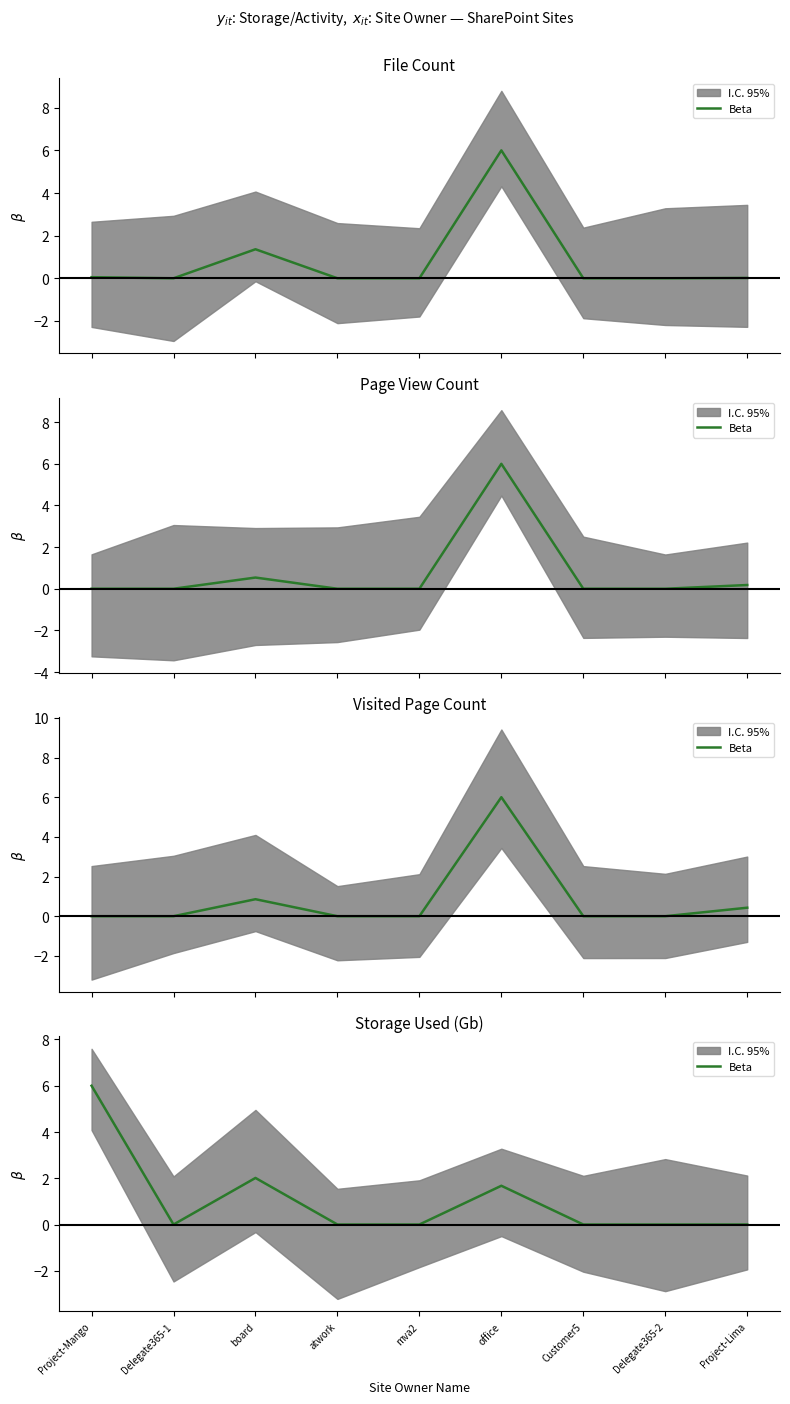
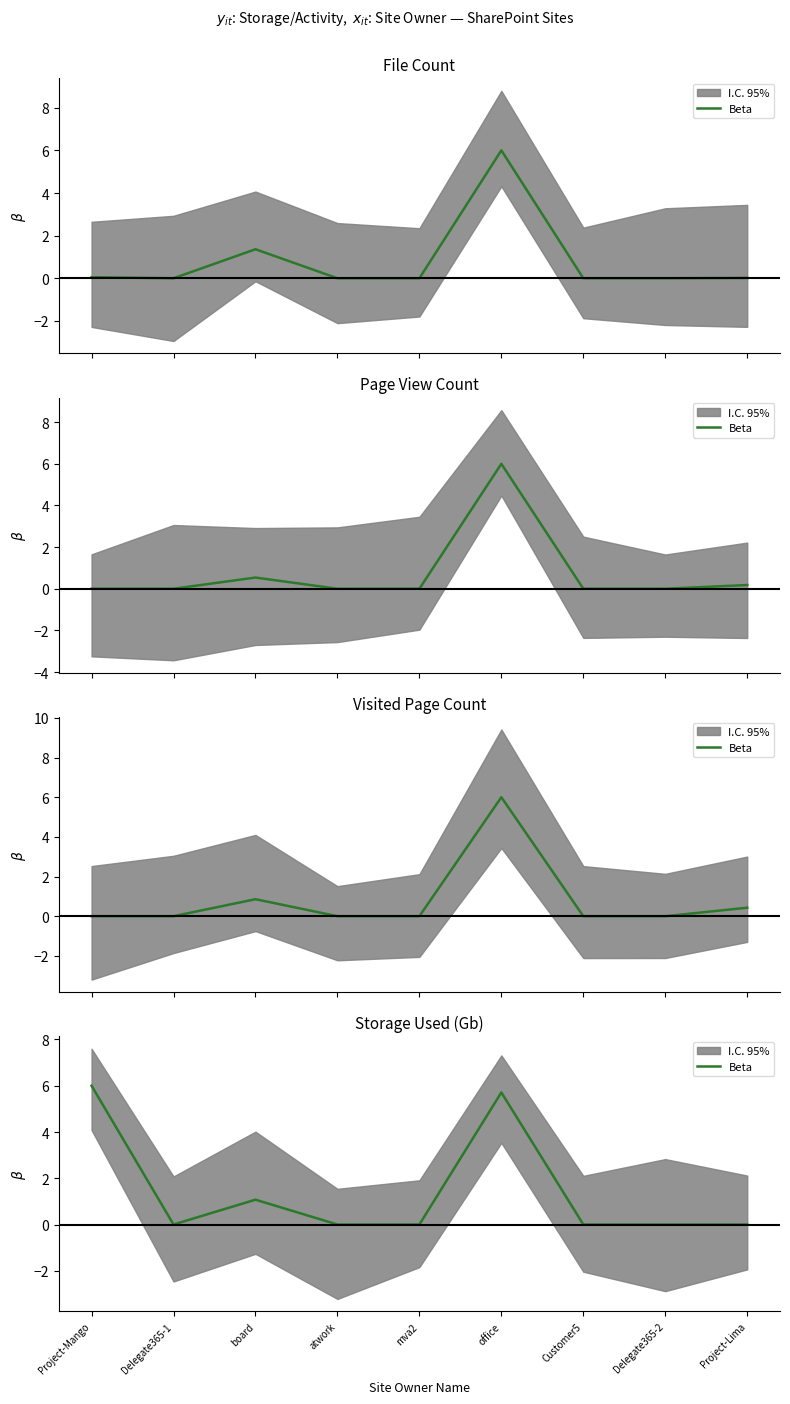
  {
    "Storage Used (Gb)": {
      "Beta": {
        "Project-Mango": 6.0,
        "Delegate365-1": 0.0,
-       "board": 2.0,
+       "board": 1.1,
        "atwork": 0.0,
        "mva2": 0.0,
-       "office": 1.7,
+       "office": 5.7,
        "Customer5": 0.0,
        "Delegate365-2": 0.0,
        "Project-Lima": 0.0
      }
    }
  }
